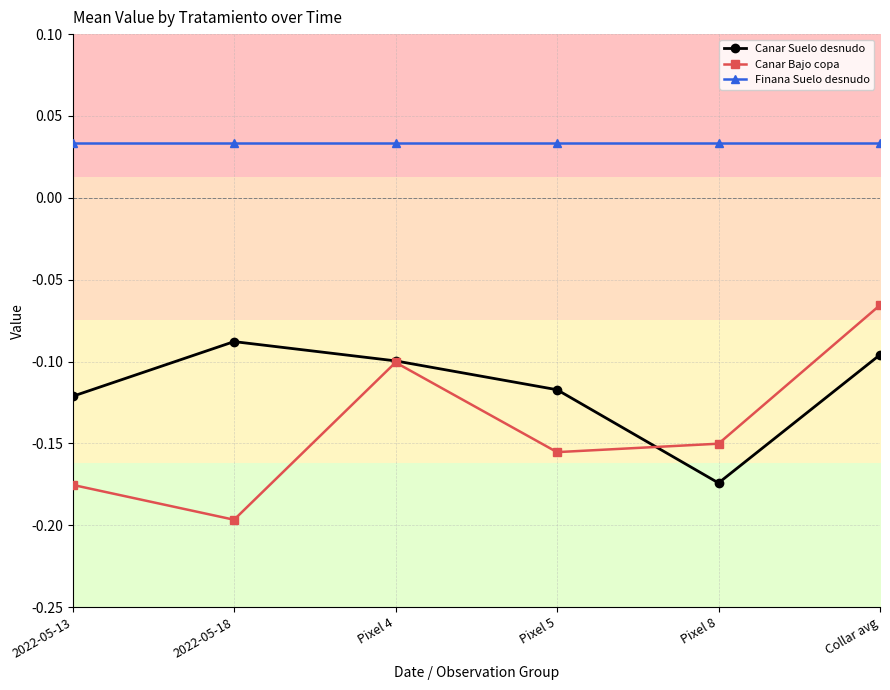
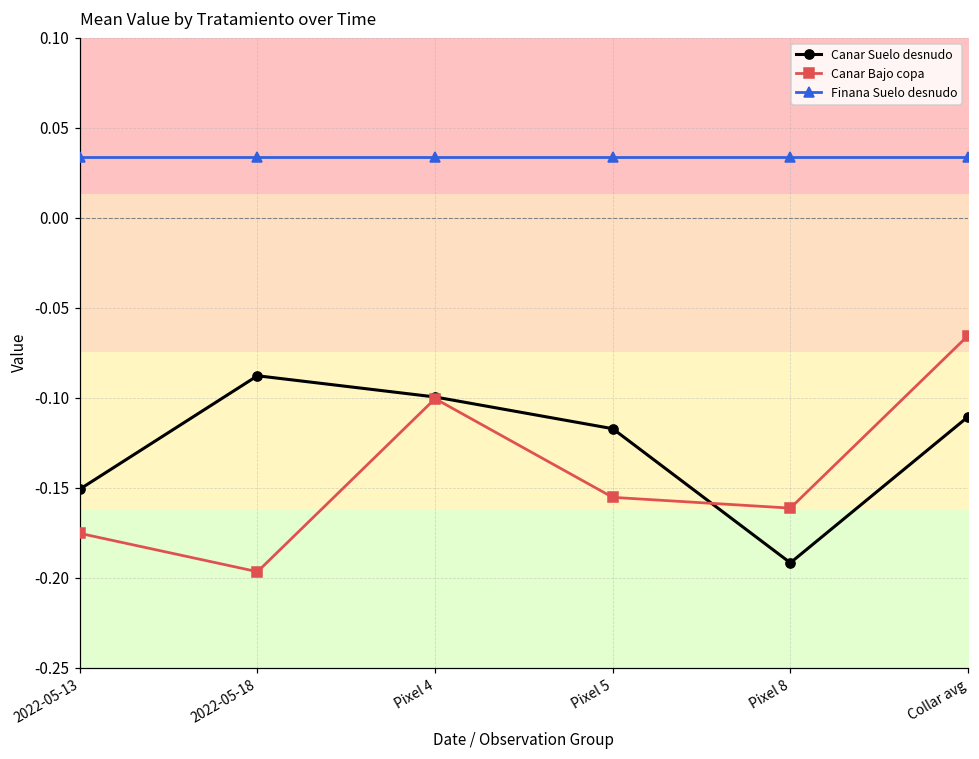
  {
    "Canar Suelo desnudo": {
-     "2022-05-13": -0.121,
+     "2022-05-13": -0.151,
      "2022-05-18": -0.088,
      "Pixel 5": -0.117,
-     "Pixel 8": -0.174,
-     "Collar avg": -0.096
+     "Pixel 8": -0.192,
+     "Collar avg": -0.111
    },
    "Canar Bajo copa": {
      "2022-05-13": -0.175,
      "2022-05-18": -0.197,
      "Pixel 5": -0.155,
-     "Pixel 8": -0.150,
+     "Pixel 8": -0.161,
      "Collar avg": -0.066
    },
    "Finana Suelo desnudo": {
      "2022-05-13": 0.034,
      "2022-05-18": 0.034,
      "Pixel 4": 0.034,
      "Pixel 5": 0.034,
      "Pixel 8": 0.034,
      "Collar avg": 0.034
    }
  }
